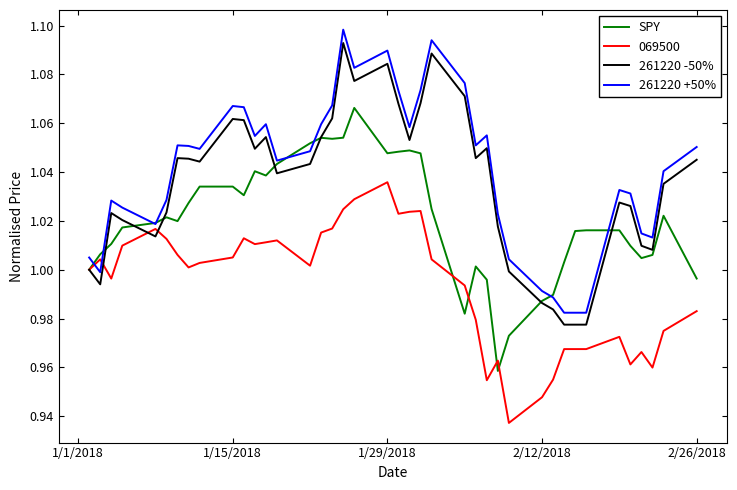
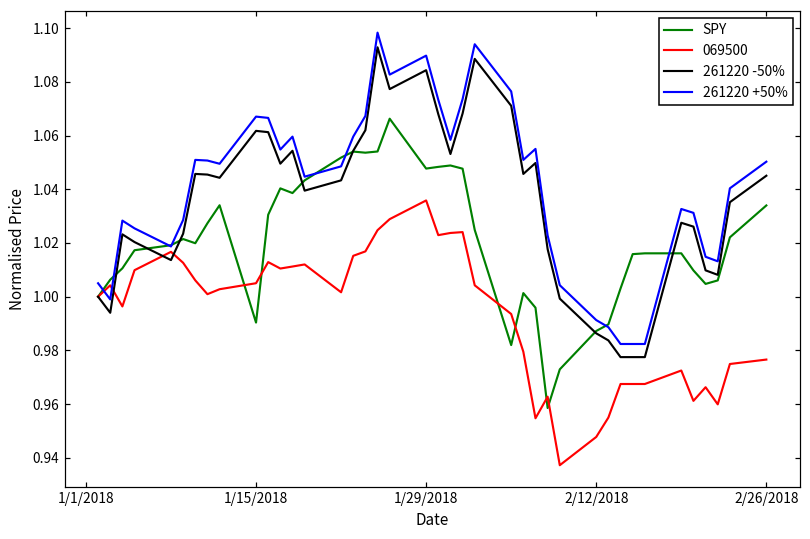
  {
    "SPY": {
-     "1/15/2018": 1.034,
+     "1/15/2018": 0.990,
      "1/29/2018": 1.048,
-     "2/26/2018": 0.996
+     "2/26/2018": 1.034
    },
    "069500": {
      "1/15/2018": 1.005,
      "1/29/2018": 1.036,
      "2/12/2018": 0.948,
-     "2/26/2018": 0.983
+     "2/26/2018": 0.977
    },
    "261220 -50%": {
      "1/15/2018": 1.062,
      "1/29/2018": 1.084,
      "2/26/2018": 1.045
    },
    "261220 +50%": {
      "1/15/2018": 1.067,
      "1/29/2018": 1.090,
      "2/12/2018": 0.991,
      "2/26/2018": 1.050
    }
  }
